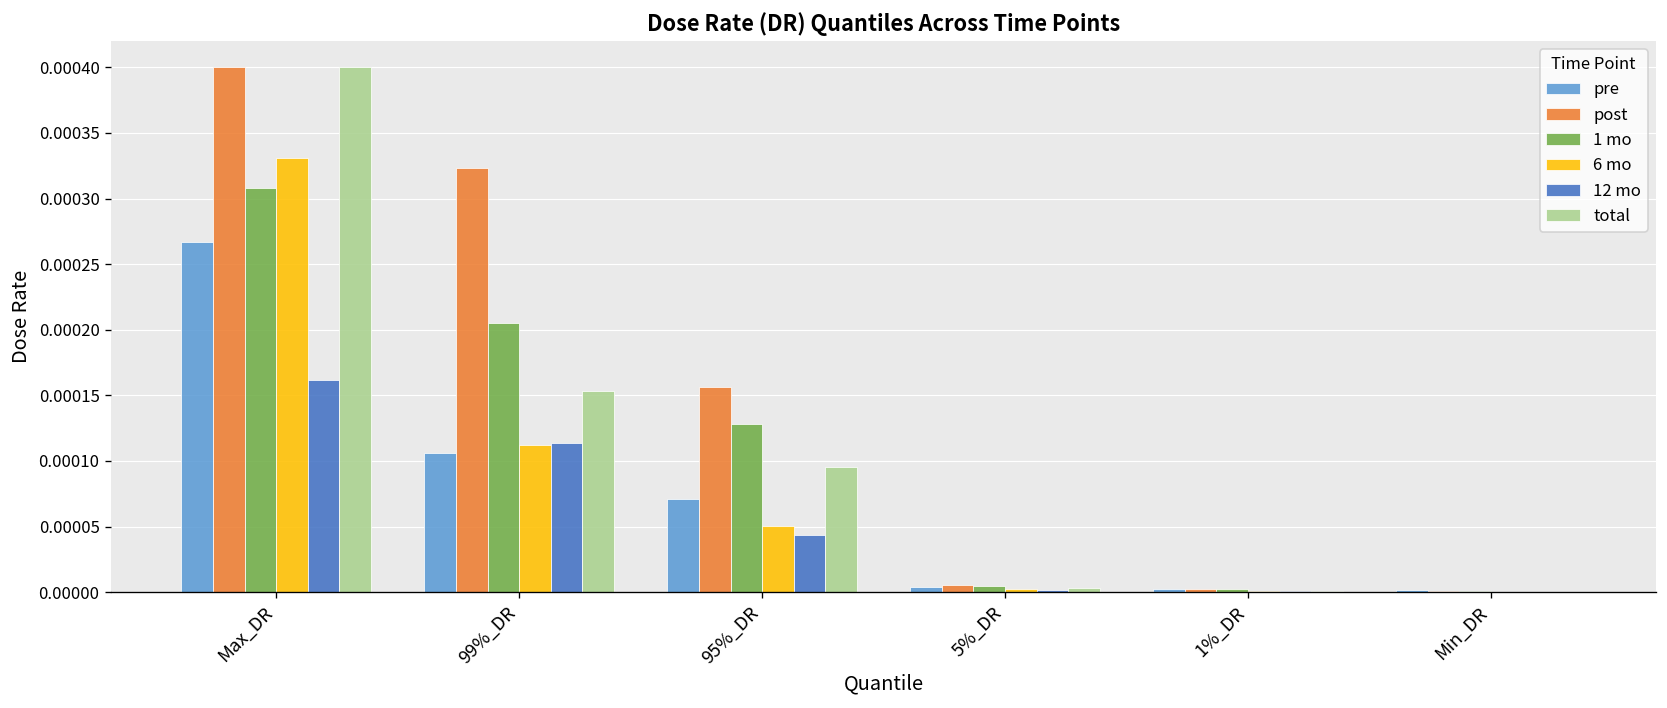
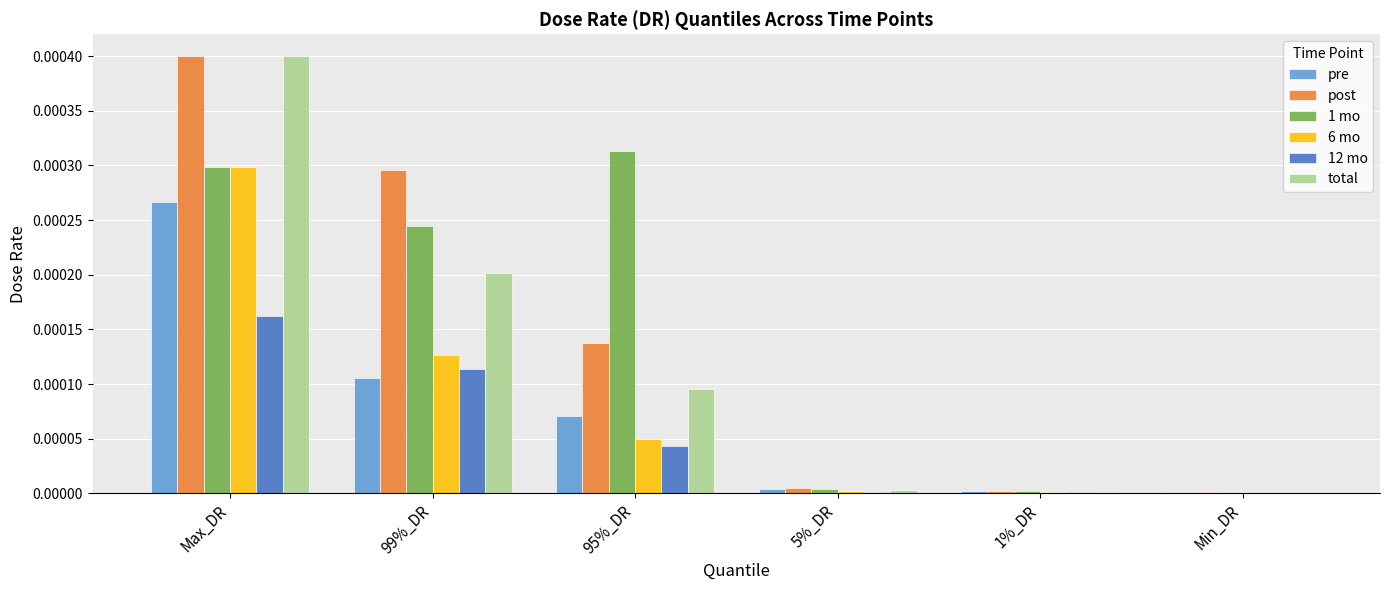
  {
    "post": {
      "Max_DR": 0.000400,
-     "99%_DR": 0.000323,
-     "95%_DR": 0.000156,
+     "99%_DR": 0.000296,
+     "95%_DR": 0.000138,
      "5%_DR": 0.000005,
      "1%_DR": 0.000002
    },
    "1 mo": {
-     "Max_DR": 0.000308,
-     "99%_DR": 0.000205,
-     "95%_DR": 0.000128,
+     "Max_DR": 0.000299,
+     "99%_DR": 0.000245,
+     "95%_DR": 0.000313,
      "5%_DR": 0.000004
    },
    "6 mo": {
-     "Max_DR": 0.000331,
-     "99%_DR": 0.000112,
+     "Max_DR": 0.000299,
+     "99%_DR": 0.000127,
      "95%_DR": 0.000050
    },
    "total": {
      "Max_DR": 0.000400,
-     "99%_DR": 0.000153,
+     "99%_DR": 0.000202,
      "95%_DR": 0.000095,
      "5%_DR": 0.000003
    }
  }
